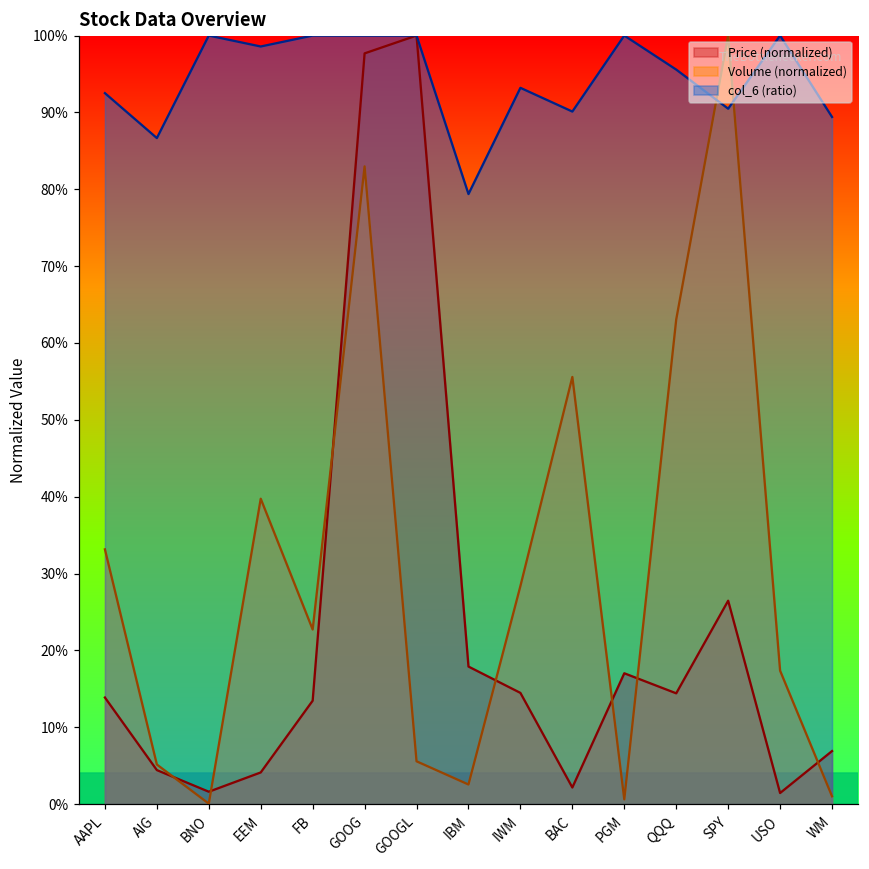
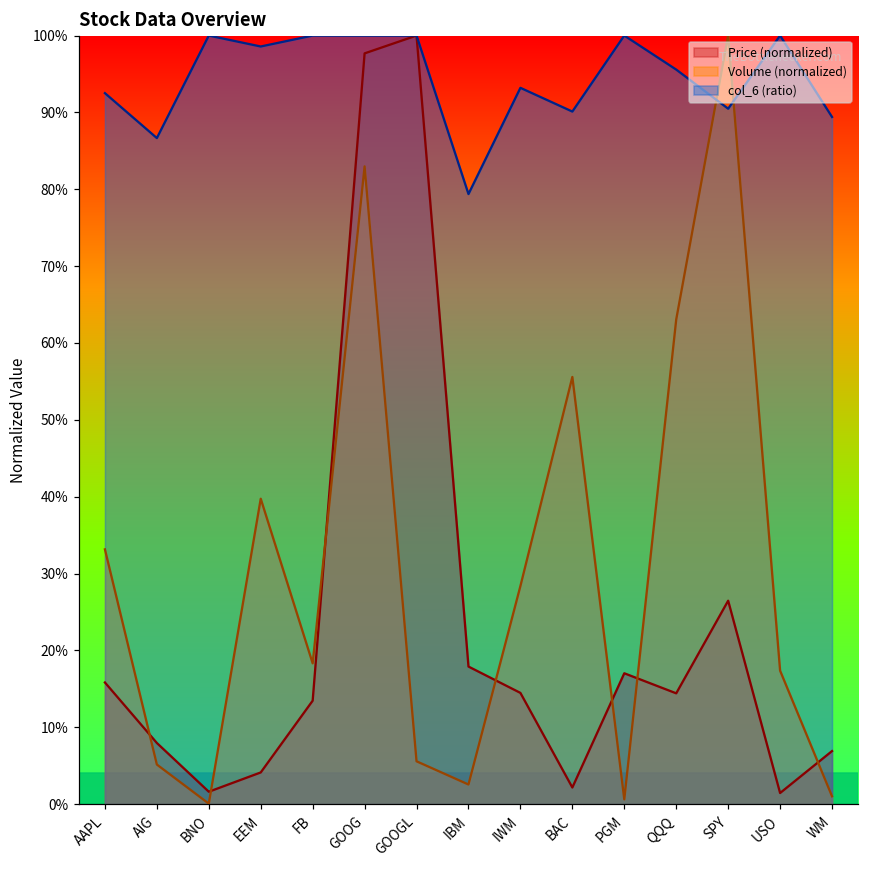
  {
    "Price (normalized)": {
-     "AAPL": "14%",
-     "AIG": "4%",
+     "AAPL": "16%",
+     "AIG": "8%",
      "EEM": "4%",
      "FB": "13%",
      "GOOG": "98%",
      "IBM": "18%",
      "IWM": "14%",
      "PGM": "17%",
      "QQQ": "14%",
      "SPY": "26%",
      "WM": "7%"
    },
    "Volume (normalized)": {
      "AAPL": "33%",
      "AIG": "5%",
      "EEM": "40%",
-     "FB": "23%",
+     "FB": "18%",
      "GOOG": "83%",
      "GOOGL": "6%",
      "IWM": "28%",
      "BAC": "56%",
      "QQQ": "63%",
      "SPY": "100%",
      "USO": "17%"
    },
    "col_6 (ratio)": {
      "AAPL": "93%",
      "AIG": "87%",
      "BNO": "100%",
      "EEM": "99%",
      "FB": "100%",
      "GOOG": "100%",
      "IBM": "79%",
      "IWM": "93%",
      "BAC": "90%",
      "PGM": "100%",
      "QQQ": "96%",
      "SPY": "90%",
      "USO": "100%",
      "WM": "89%"
    }
  }
